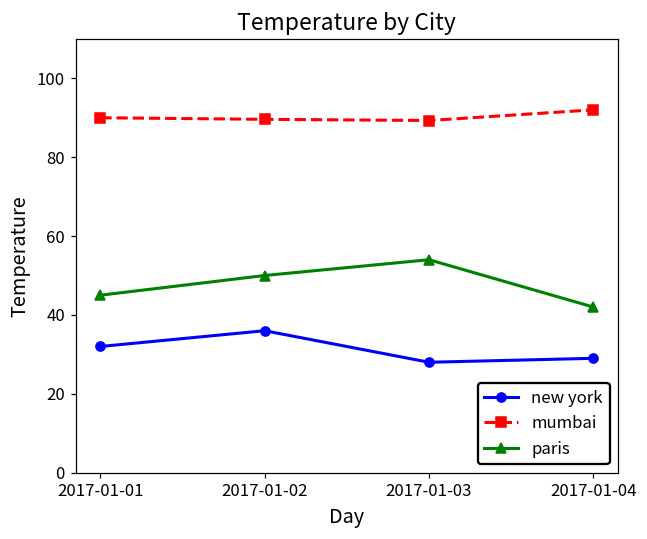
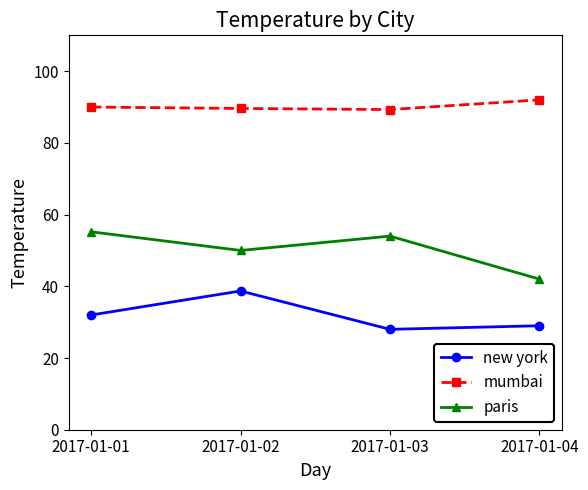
  {
    "new york": {
      "2017-01-01": 32,
-     "2017-01-02": 36,
+     "2017-01-02": 39,
      "2017-01-03": 28,
      "2017-01-04": 29
    },
    "mumbai": {
      "2017-01-01": 90,
      "2017-01-02": 90,
      "2017-01-03": 89,
      "2017-01-04": 92
    },
    "paris": {
-     "2017-01-01": 45,
+     "2017-01-01": 55,
      "2017-01-02": 50,
      "2017-01-03": 54,
      "2017-01-04": 42
    }
  }
